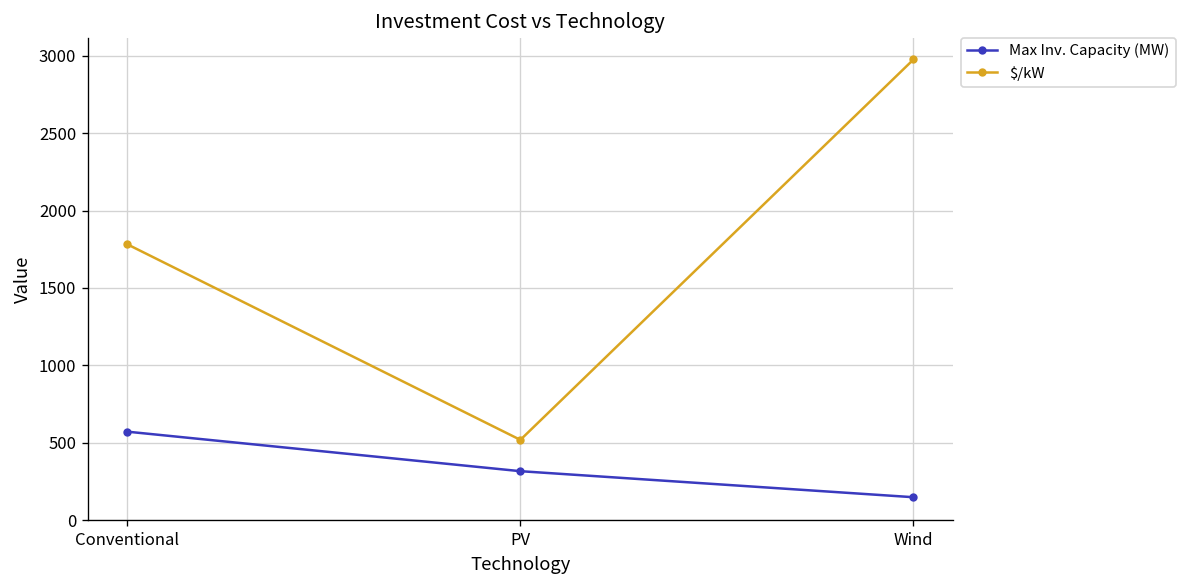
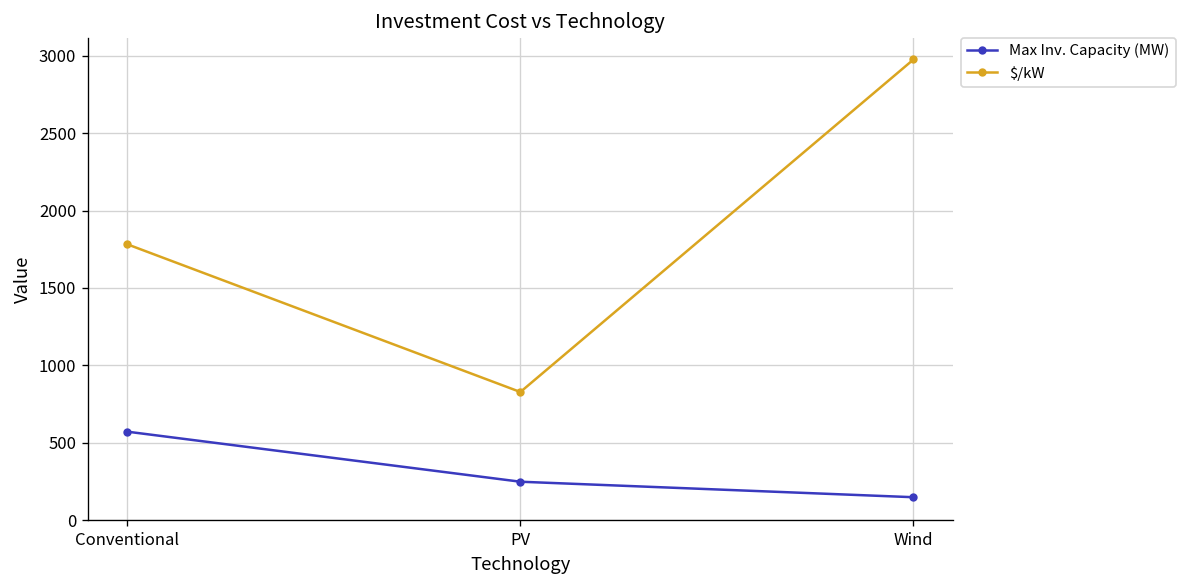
  {
    "Max Inv. Capacity (MW)": {
      "Conventional": 570,
-     "PV": 320,
+     "PV": 250,
      "Wind": 150
    },
    "$/kW": {
      "Conventional": 1780,
-     "PV": 520,
+     "PV": 830,
      "Wind": 2970
    }
  }
